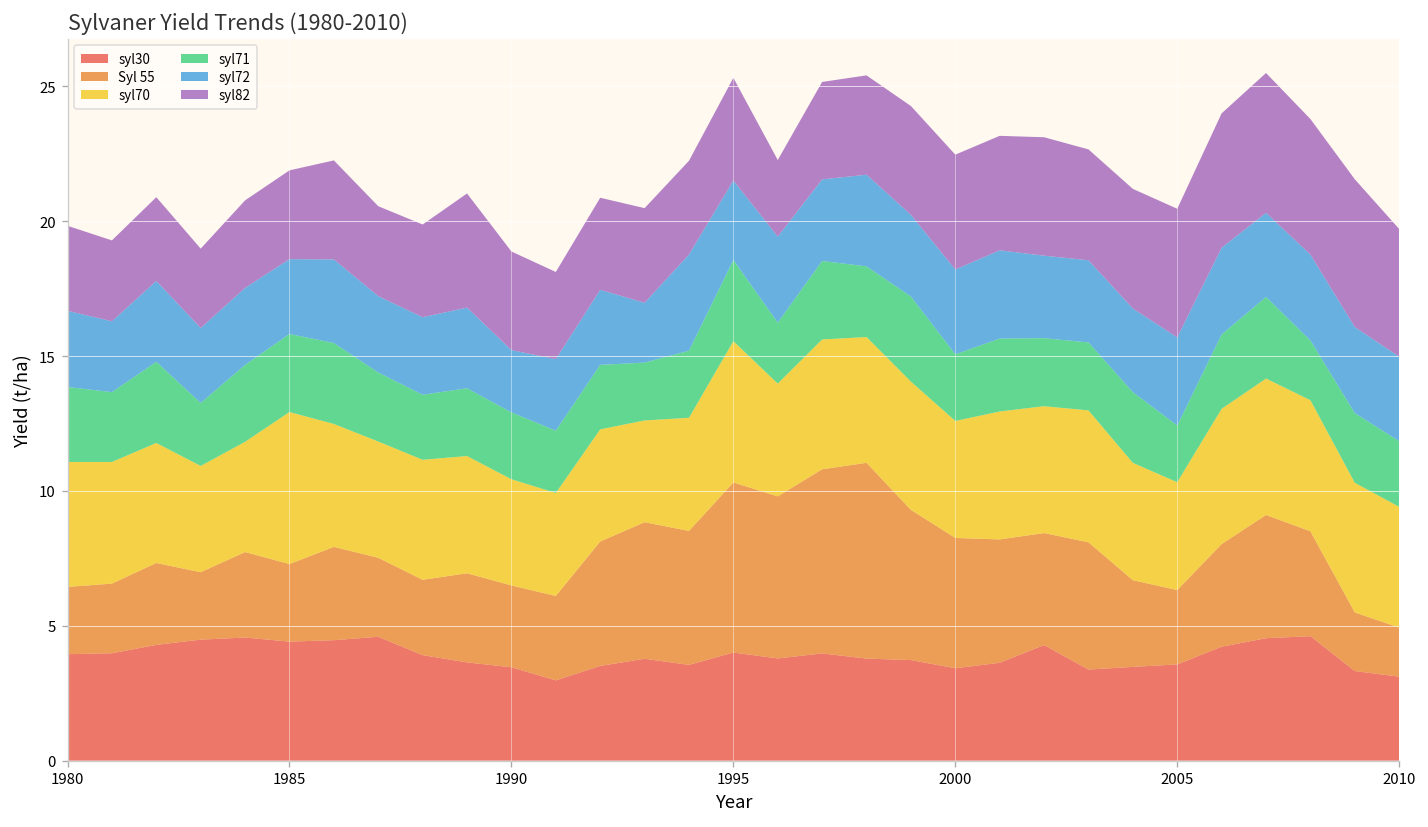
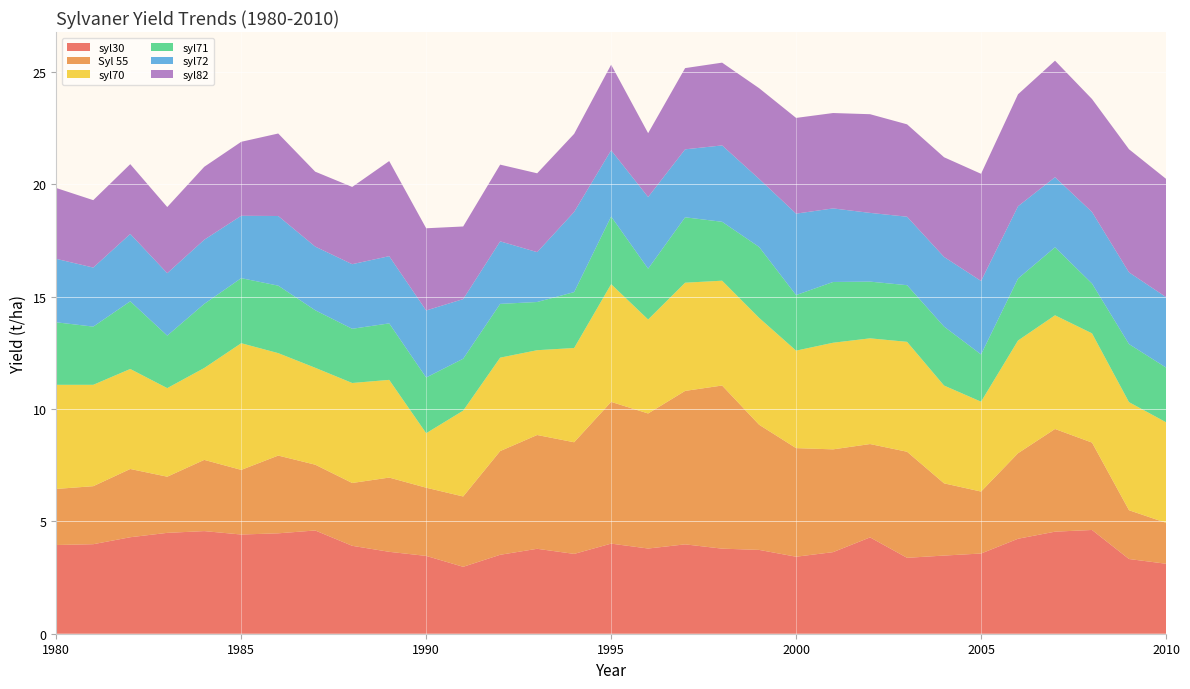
  {
    "syl70": {
      "1980": 4.6,
      "1985": 5.6,
-     "1990": 3.9,
+     "1990": 2.4,
      "1995": 5.2,
      "2000": 4.3,
      "2005": 4.0,
      "2010": 4.5
    },
    "syl71": {
      "1980": 2.8,
      "1985": 2.9,
      "1990": 2.5,
      "1995": 3.0,
      "2000": 2.5,
      "2005": 2.1,
      "2010": 2.4
    },
    "syl72": {
      "1980": 2.8,
      "1985": 2.8,
-     "1990": 2.3,
+     "1990": 3.0,
      "1995": 2.9,
-     "2000": 3.1,
+     "2000": 3.6,
      "2005": 3.3,
      "2010": 3.1
    },
    "syl82": {
      "1980": 3.2,
      "1985": 3.3,
      "1990": 3.7,
      "1995": 3.8,
      "2000": 4.3,
      "2005": 4.8,
-     "2010": 4.7
+     "2010": 5.3
    }
  }
